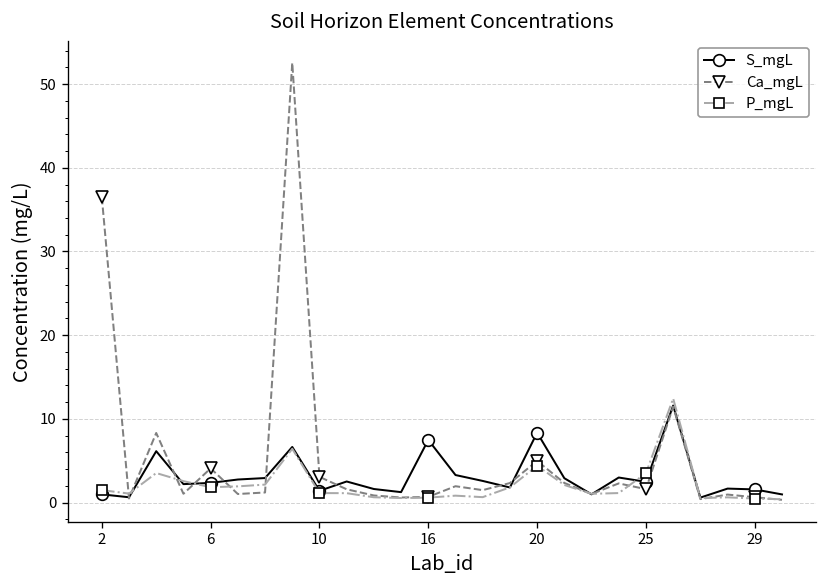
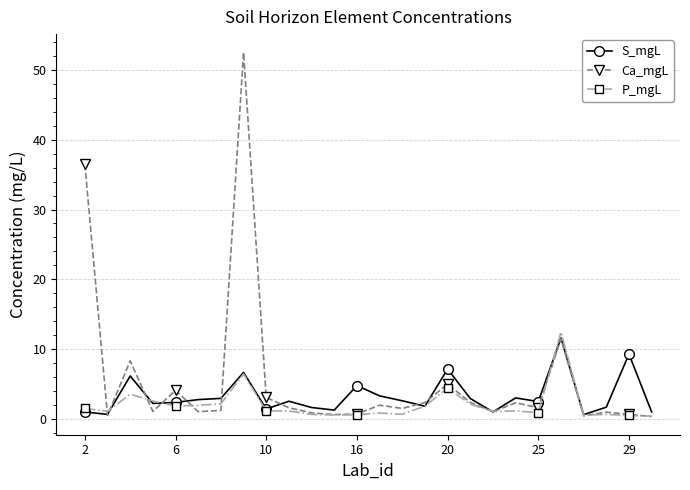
  {
    "S_mgL": {
      "2": 1,
      "6": 2,
-     "16": 7,
-     "20": 8,
+     "16": 5,
+     "20": 7,
      "25": 2,
-     "29": 2
+     "29": 9
    },
    "Ca_mgL": {
      "2": 37,
      "6": 4,
      "10": 3,
      "20": 5,
      "25": 2
    },
    "P_mgL": {
      "2": 1,
      "6": 2,
      "20": 4,
-     "25": 4
+     "25": 1
    }
  }
